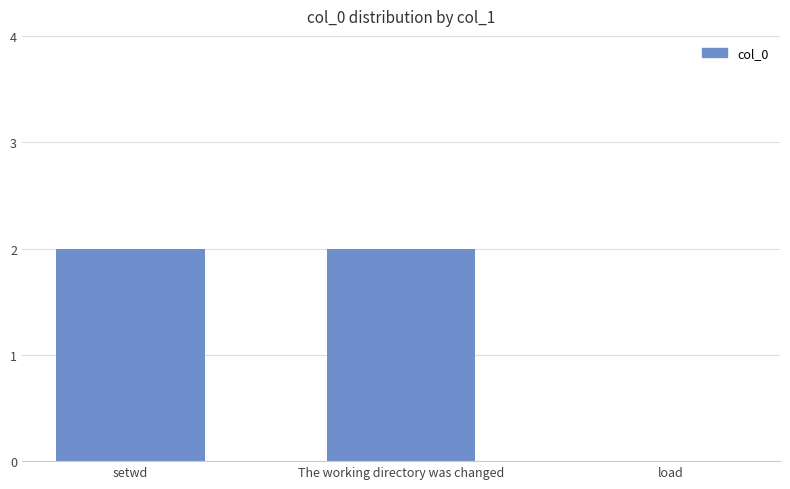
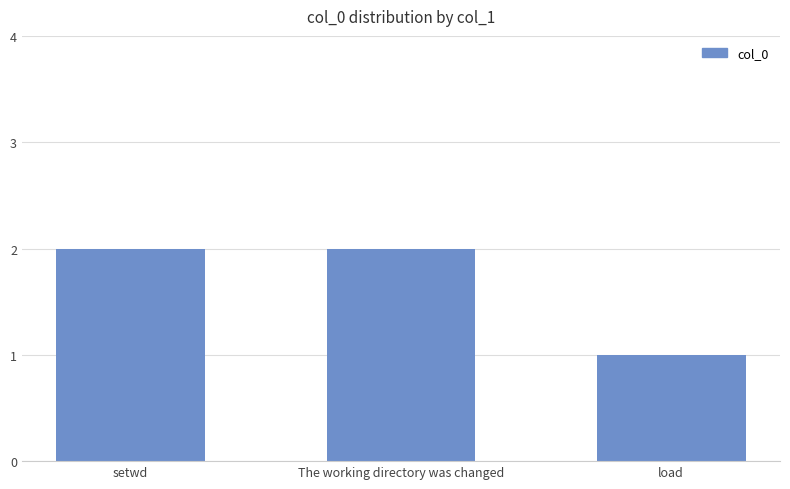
  {
    "setwd": 2,
    "The working directory was changed": 2,
-   "load": 0
+   "load": 1
  }
